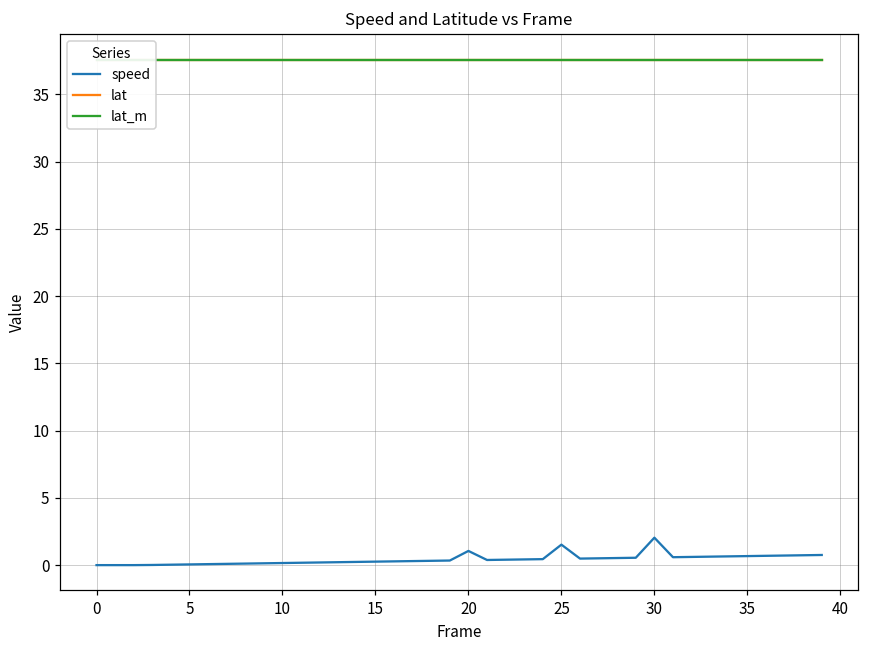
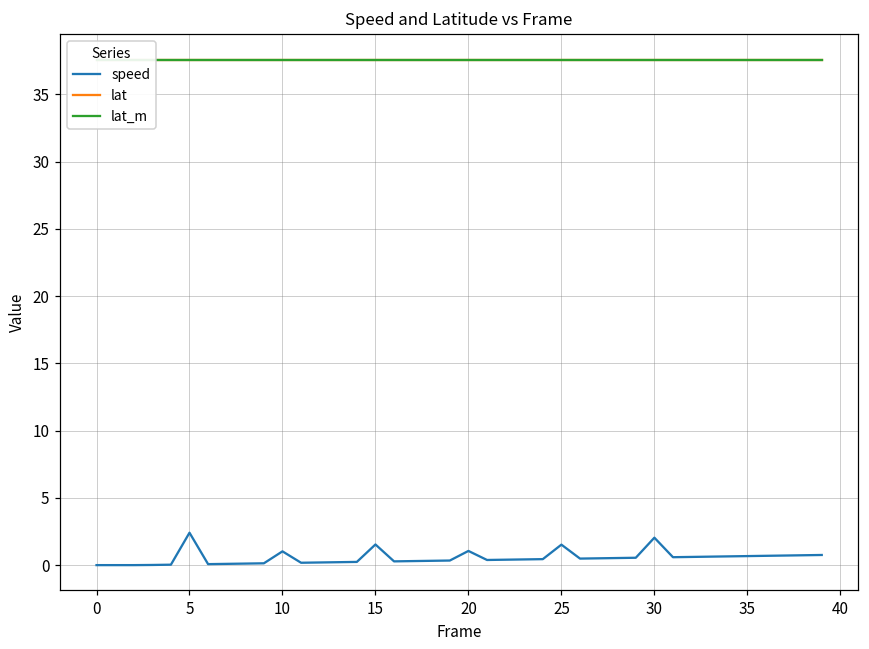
  {
    "speed": {
      "0": 0.0,
-     "5": 0.1,
-     "10": 0.2,
-     "15": 0.3,
+     "5": 2.4,
+     "10": 1.0,
+     "15": 1.5,
      "20": 1.1,
      "25": 1.5,
      "30": 2.0,
      "35": 0.7
    },
    "lat_m": {
      "5": 37.6,
      "10": 37.6,
      "15": 37.6,
      "20": 37.6,
      "25": 37.6,
      "30": 37.6,
      "35": 37.6
    }
  }
